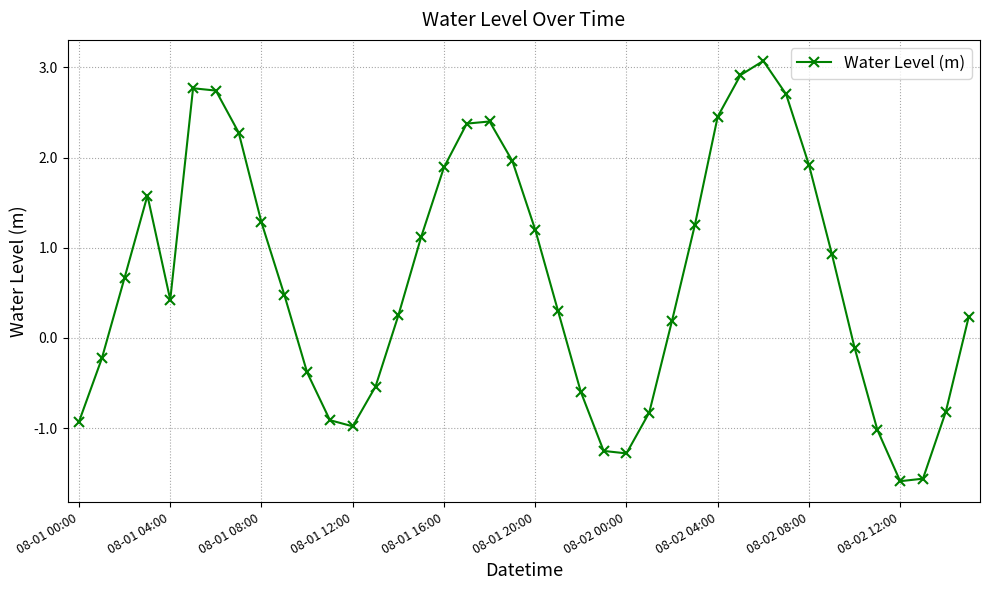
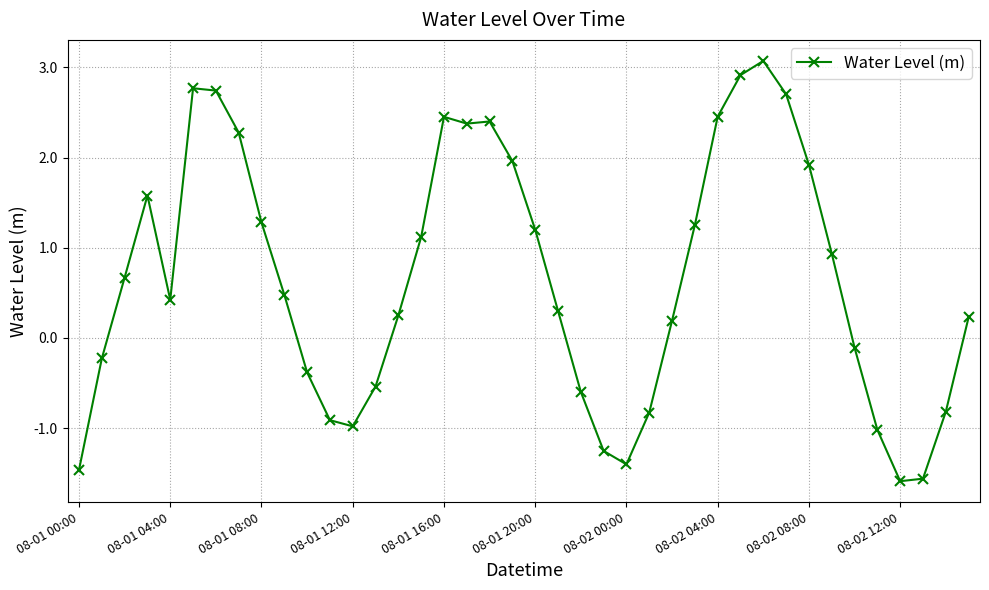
  {
-   "08-01 00:00": -0.9,
+   "08-01 00:00": -1.5,
    "08-01 04:00": 0.4,
    "08-01 08:00": 1.3,
    "08-01 12:00": -1.0,
-   "08-01 16:00": 1.9,
+   "08-01 16:00": 2.5,
    "08-01 20:00": 1.2,
-   "08-02 00:00": -1.3,
+   "08-02 00:00": -1.4,
    "08-02 04:00": 2.5,
    "08-02 08:00": 1.9,
    "08-02 12:00": -1.6
  }
